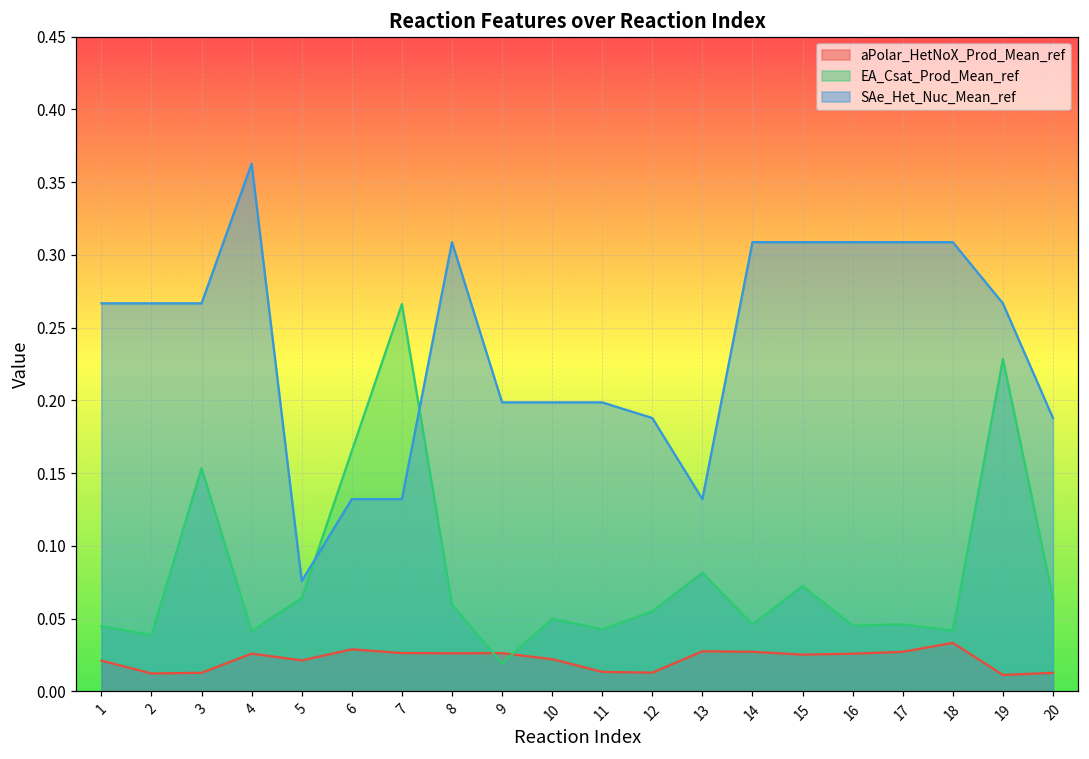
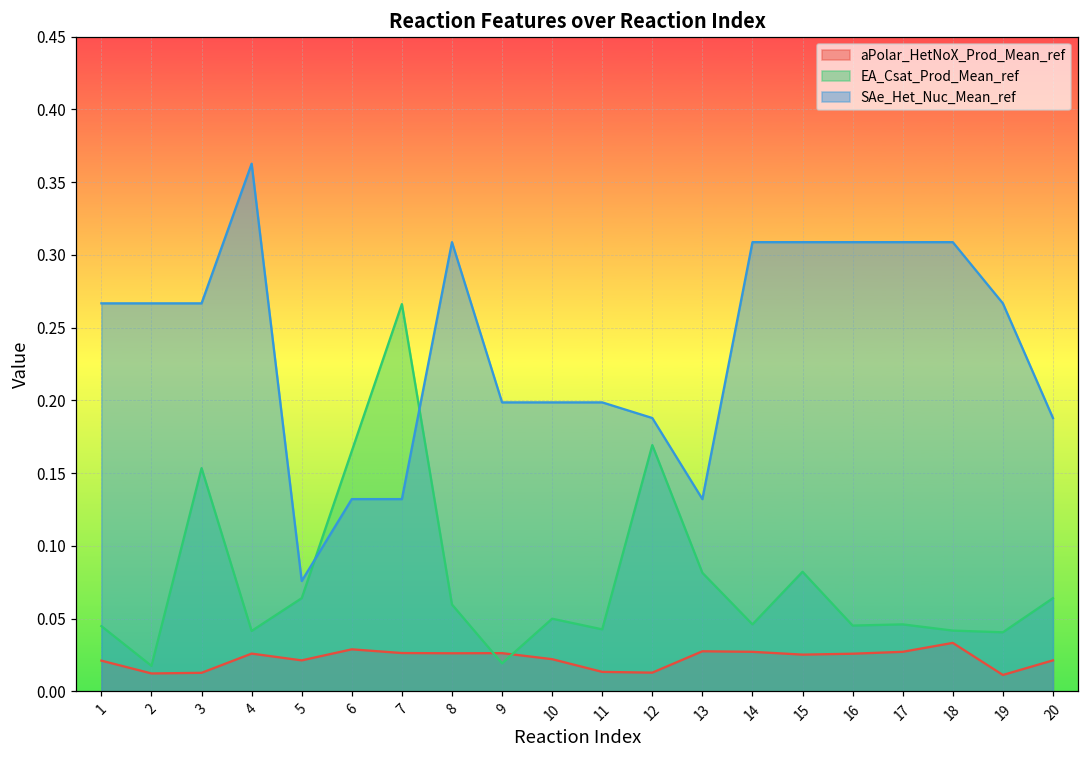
  {
    "aPolar_HetNoX_Prod_Mean_ref": {
      "1": 0.021,
      "2": 0.012,
      "3": 0.013,
      "4": 0.026,
      "5": 0.021,
      "6": 0.029,
      "7": 0.026,
      "8": 0.026,
      "9": 0.026,
      "10": 0.022,
      "11": 0.013,
      "12": 0.013,
      "13": 0.028,
      "14": 0.027,
      "15": 0.025,
      "16": 0.026,
      "17": 0.027,
      "18": 0.033,
      "19": 0.011,
-     "20": 0.013
+     "20": 0.021
    },
    "EA_Csat_Prod_Mean_ref": {
      "1": 0.045,
-     "2": 0.039,
+     "2": 0.018,
      "3": 0.153,
      "4": 0.042,
      "5": 0.064,
      "6": 0.165,
      "7": 0.266,
      "8": 0.060,
      "9": 0.019,
      "10": 0.050,
      "11": 0.043,
-     "12": 0.055,
+     "12": 0.169,
      "13": 0.082,
      "14": 0.046,
-     "15": 0.072,
+     "15": 0.082,
      "16": 0.045,
      "17": 0.046,
      "18": 0.042,
-     "19": 0.228,
+     "19": 0.041,
      "20": 0.064
    },
    "SAe_Het_Nuc_Mean_ref": {
      "1": 0.267,
      "2": 0.267,
      "3": 0.267,
      "4": 0.363,
      "5": 0.076,
      "6": 0.132,
      "7": 0.132,
      "8": 0.309,
      "9": 0.199,
      "10": 0.199,
      "11": 0.199,
      "12": 0.188,
      "13": 0.132,
      "14": 0.309,
      "15": 0.309,
      "16": 0.309,
      "17": 0.309,
      "18": 0.309,
      "19": 0.267,
      "20": 0.188
    }
  }
